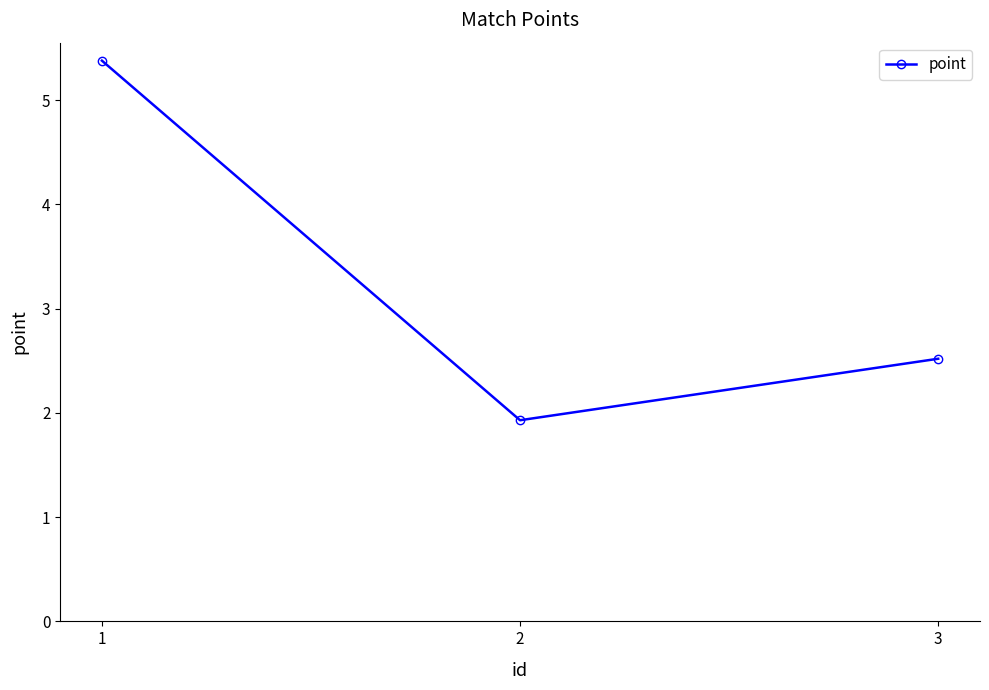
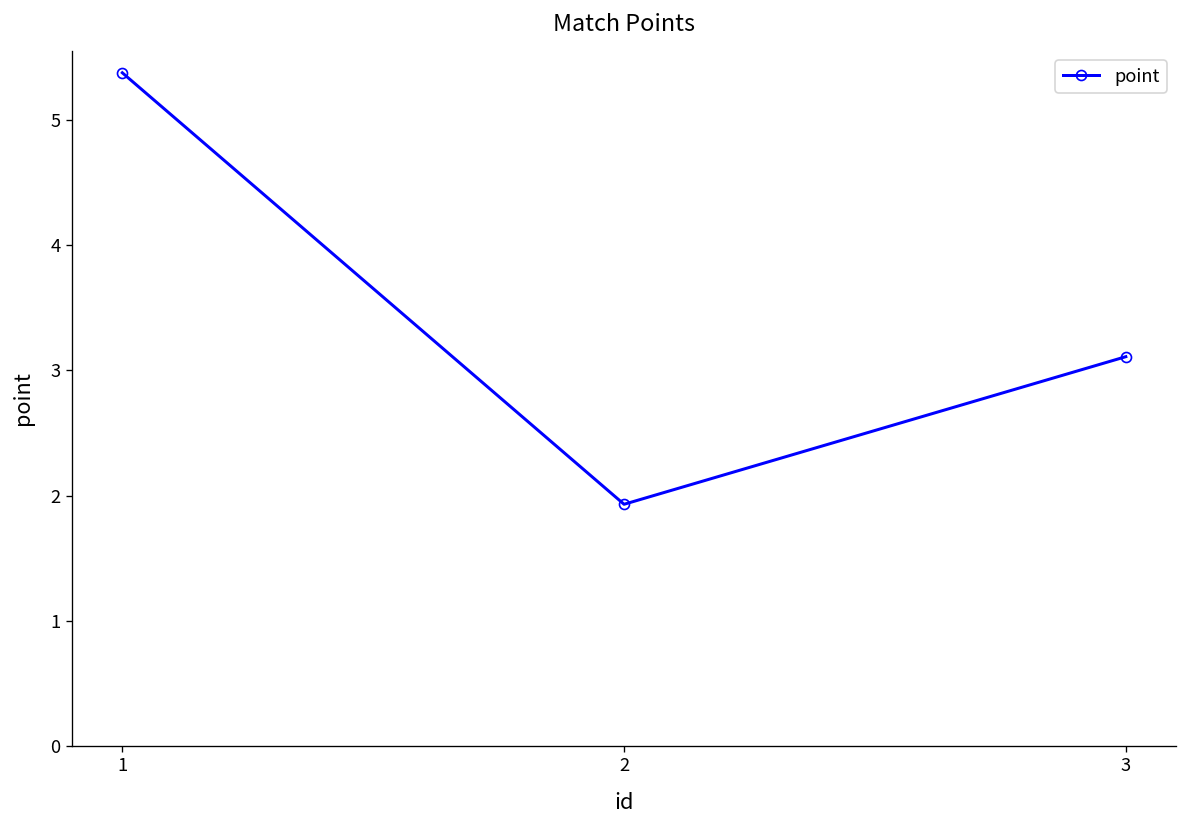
  {
    "1": 5.38,
    "2": 1.93,
-   "3": 2.52
+   "3": 3.11
  }
